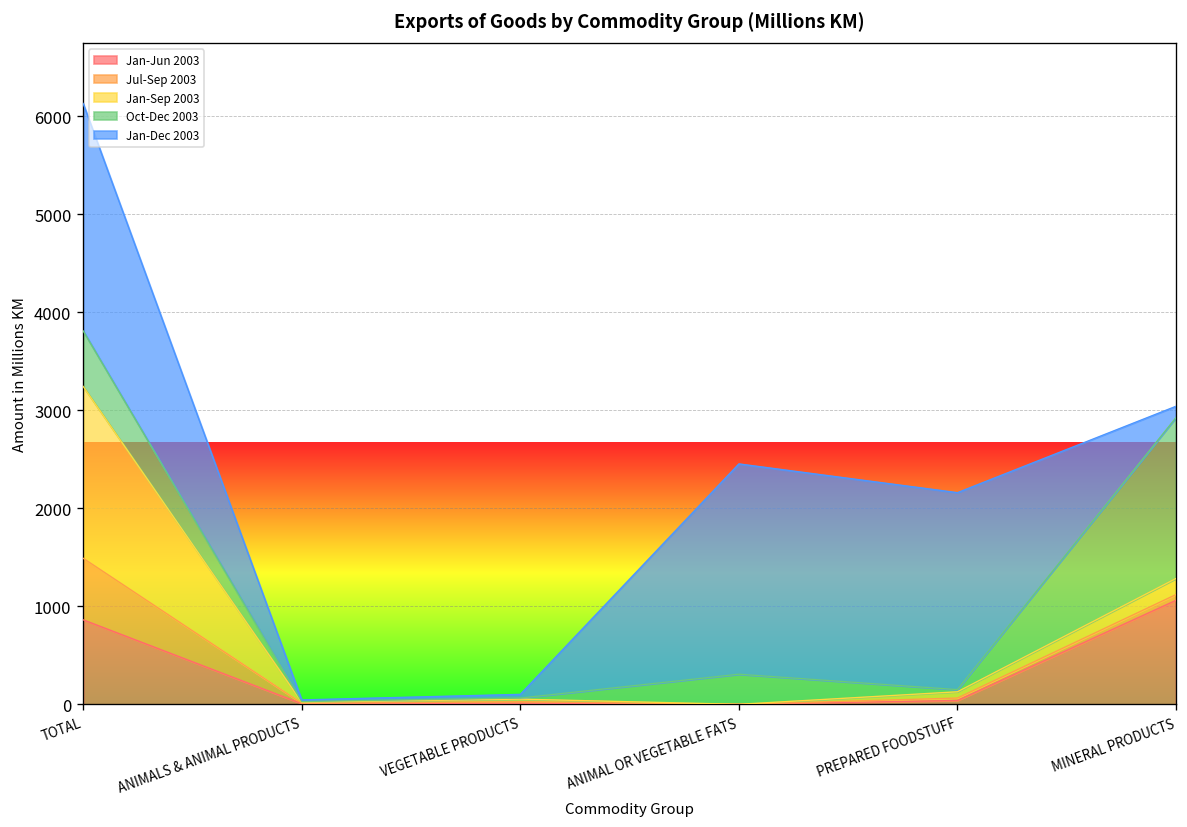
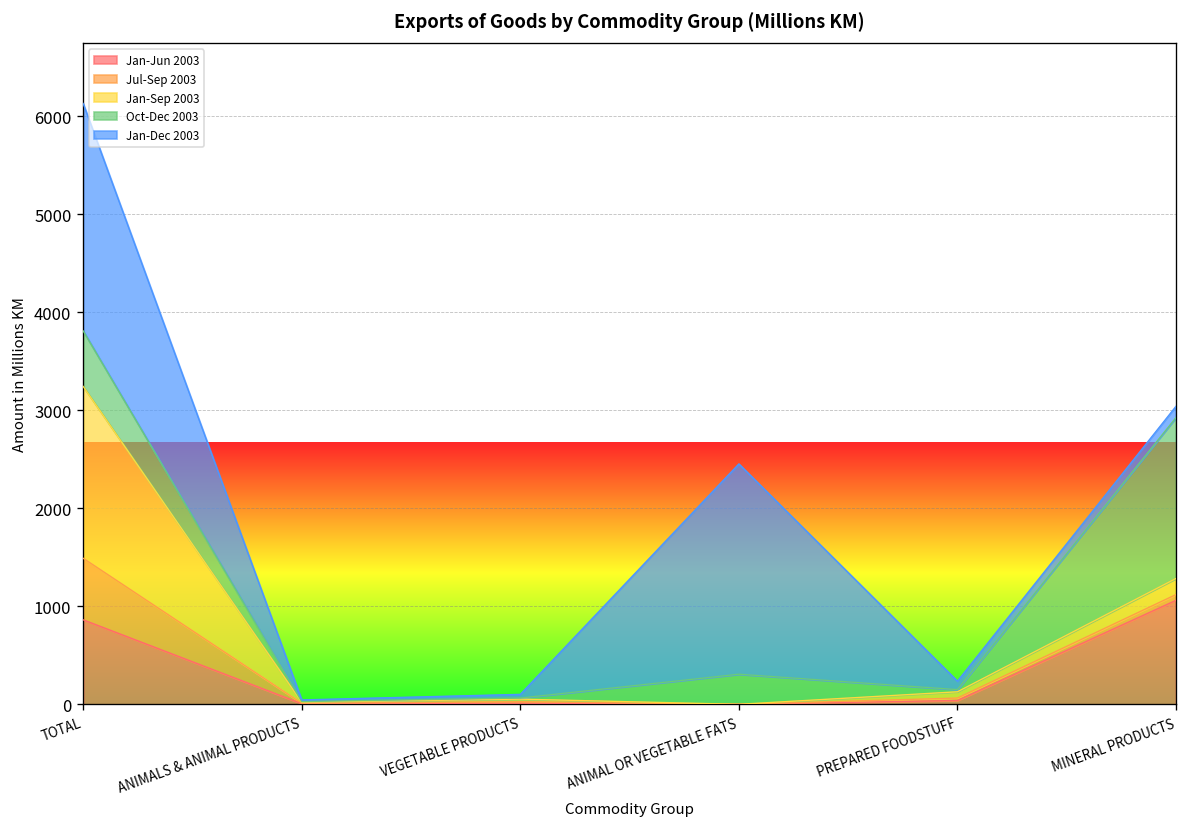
  {
    "Jan-Jun 2003": {
      "TOTAL": 900,
      "MINERAL PRODUCTS": 1100
    },
    "Oct-Dec 2003": {
      "TOTAL": 600,
      "ANIMAL OR VEGETABLE FATS": 300,
      "MINERAL PRODUCTS": 1600
    },
    "Jan-Dec 2003": {
      "TOTAL": 2300,
      "VEGETABLE PRODUCTS": 0,
      "ANIMAL OR VEGETABLE FATS": 2100,
-     "PREPARED FOODSTUFF": 2000,
+     "PREPARED FOODSTUFF": 100,
      "MINERAL PRODUCTS": 100
    }
  }
